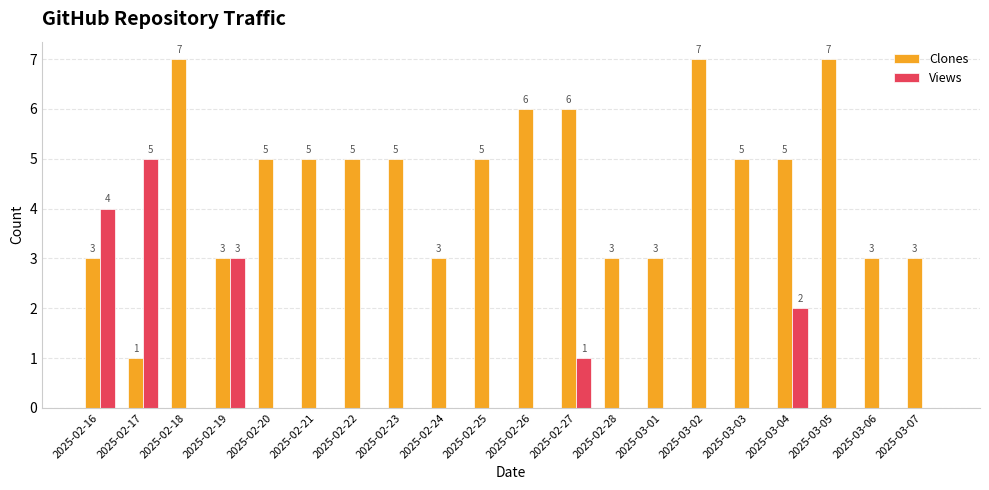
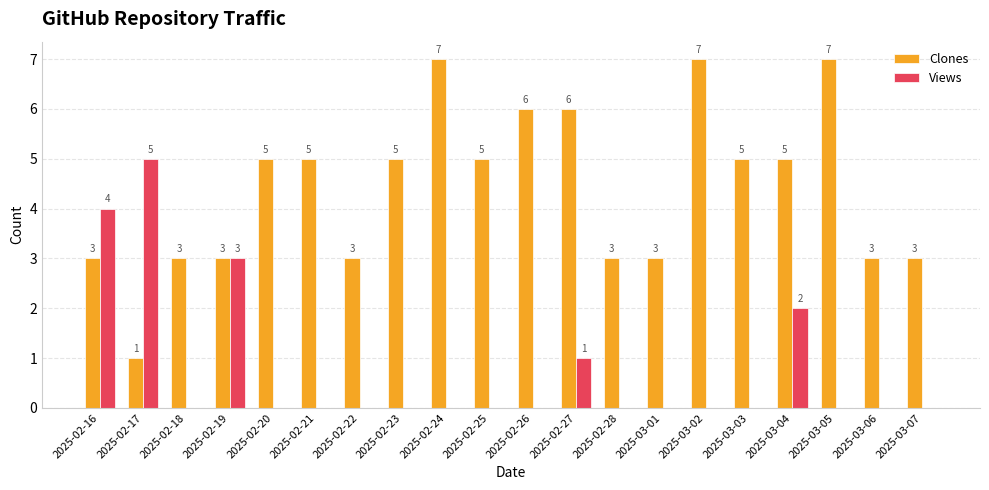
  {
    "Clones": {
      "2025-02-16": 3,
      "2025-02-17": 1,
-     "2025-02-18": 7,
+     "2025-02-18": 3,
      "2025-02-19": 3,
      "2025-02-20": 5,
      "2025-02-21": 5,
-     "2025-02-22": 5,
+     "2025-02-22": 3,
      "2025-02-23": 5,
-     "2025-02-24": 3,
+     "2025-02-24": 7,
      "2025-02-25": 5,
      "2025-02-26": 6,
      "2025-02-27": 6,
      "2025-02-28": 3,
      "2025-03-01": 3,
      "2025-03-02": 7,
      "2025-03-03": 5,
      "2025-03-04": 5,
      "2025-03-05": 7,
      "2025-03-06": 3,
      "2025-03-07": 3
    },
    "Views": {
      "2025-02-16": 4,
      "2025-02-17": 5,
      "2025-02-19": 3,
      "2025-02-27": 1,
      "2025-03-04": 2
    }
  }
